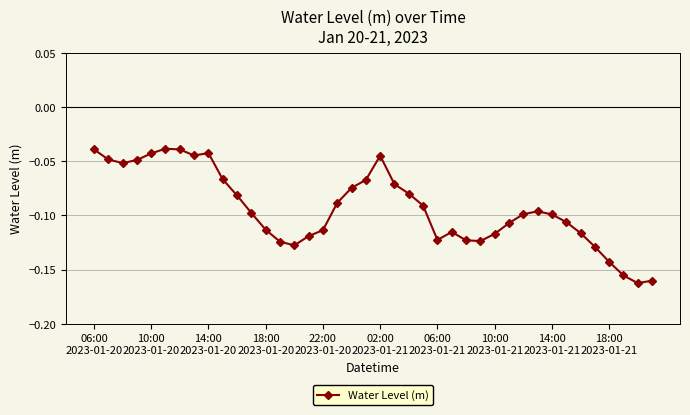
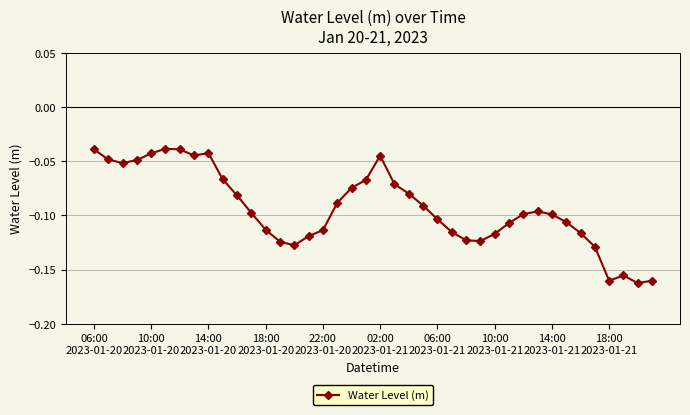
  {
    "06:00 2023-01-20": -0.039,
    "10:00 2023-01-20": -0.043,
    "14:00 2023-01-20": -0.042,
    "18:00 2023-01-20": -0.113,
    "22:00 2023-01-20": -0.114,
    "02:00 2023-01-21": -0.045,
-   "06:00 2023-01-21": -0.123,
+   "06:00 2023-01-21": -0.103,
    "10:00 2023-01-21": -0.117,
    "14:00 2023-01-21": -0.099,
-   "18:00 2023-01-21": -0.143
+   "18:00 2023-01-21": -0.160
  }
